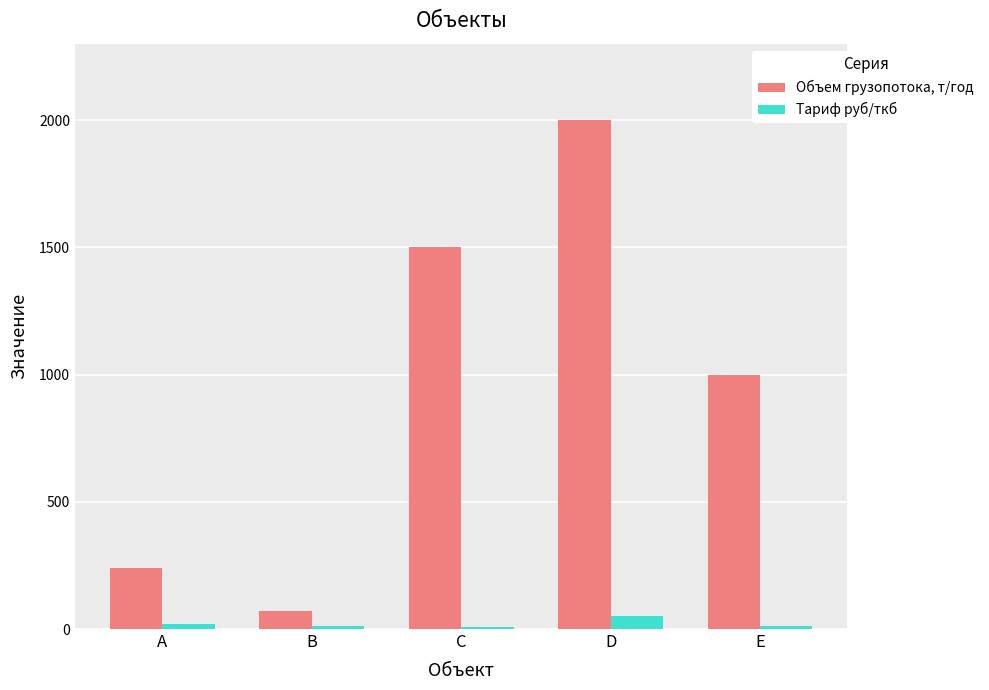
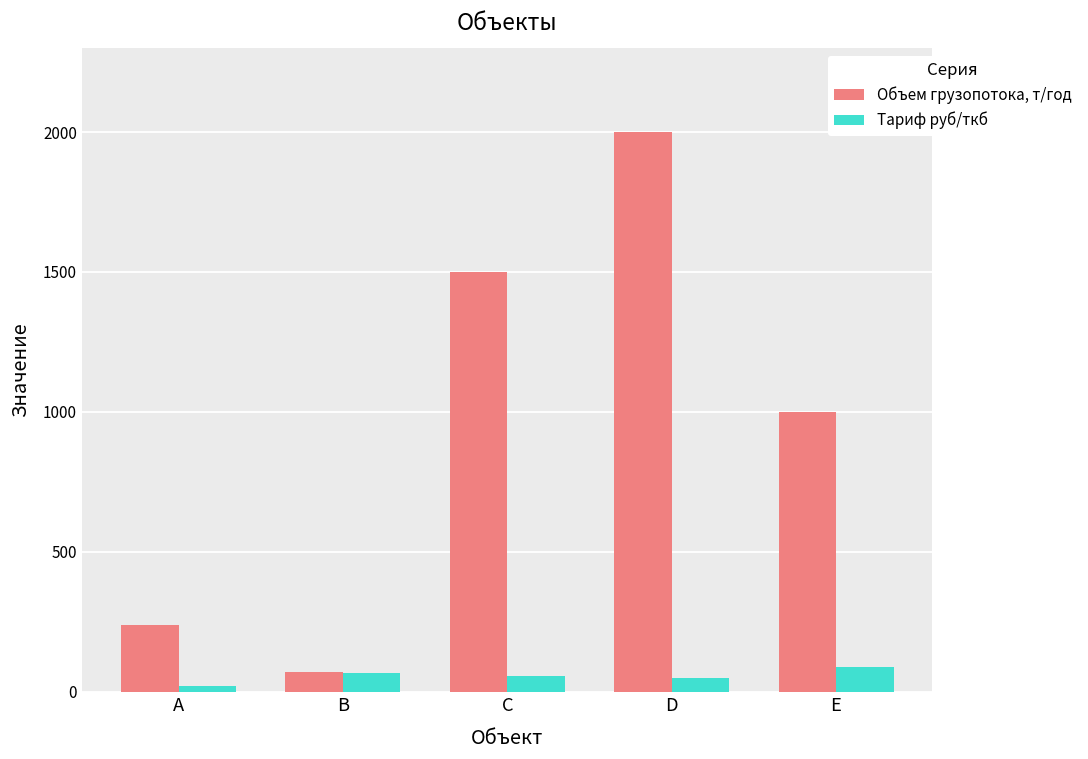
  {
    "Объем грузопотока, т/год": {
      "A": 240,
      "B": 70,
      "C": 1500,
      "D": 2000,
      "E": 1000
    },
    "Тариф руб/ткб": {
      "A": 20,
-     "B": 10,
-     "C": 10,
+     "B": 70,
+     "C": 60,
      "D": 50,
-     "E": 10
+     "E": 90
    }
  }
